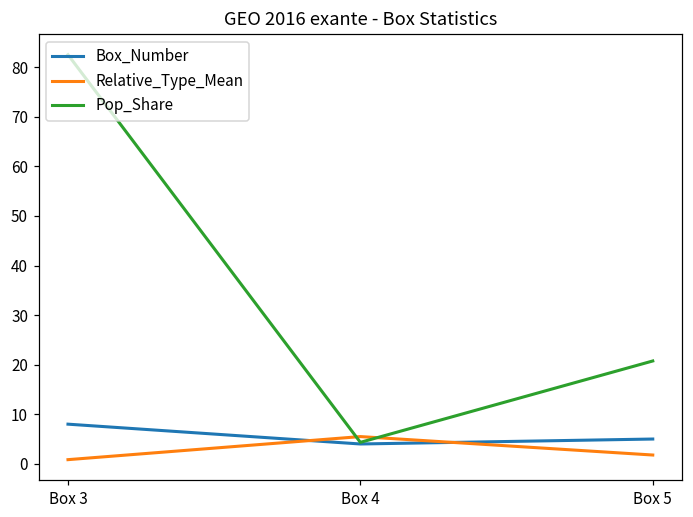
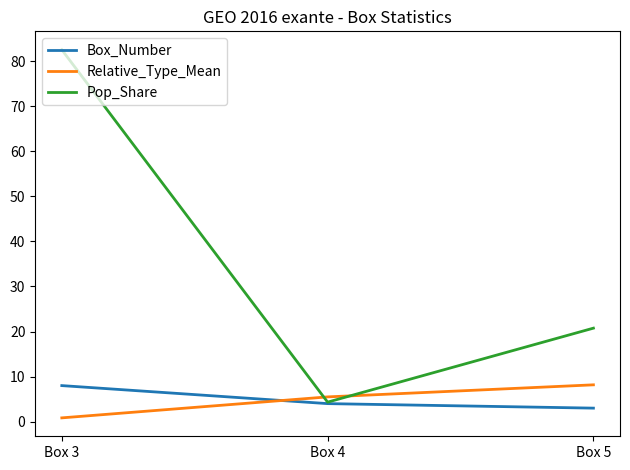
  {
    "Box_Number": {
      "Box 3": 8,
-     "Box 5": 5
+     "Box 5": 3
    },
    "Relative_Type_Mean": {
      "Box 3": 1,
      "Box 4": 5,
-     "Box 5": 2
+     "Box 5": 8
    },
    "Pop_Share": {
      "Box 5": 21
    }
  }
